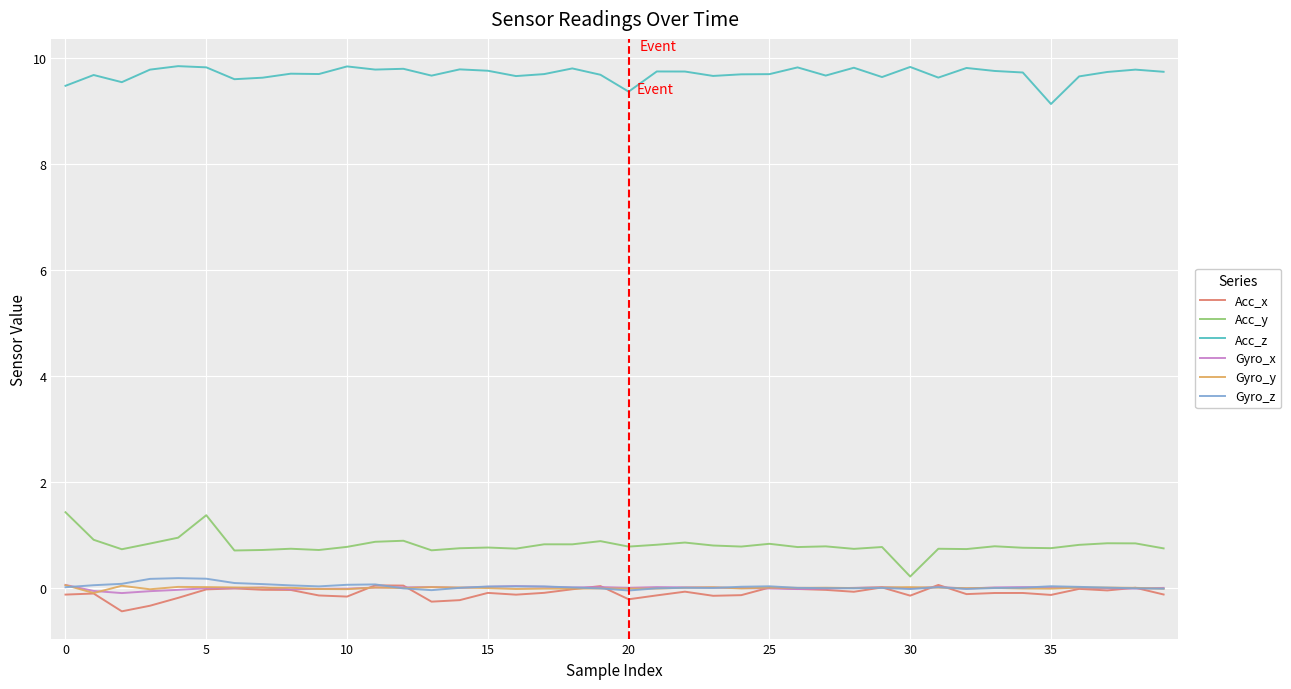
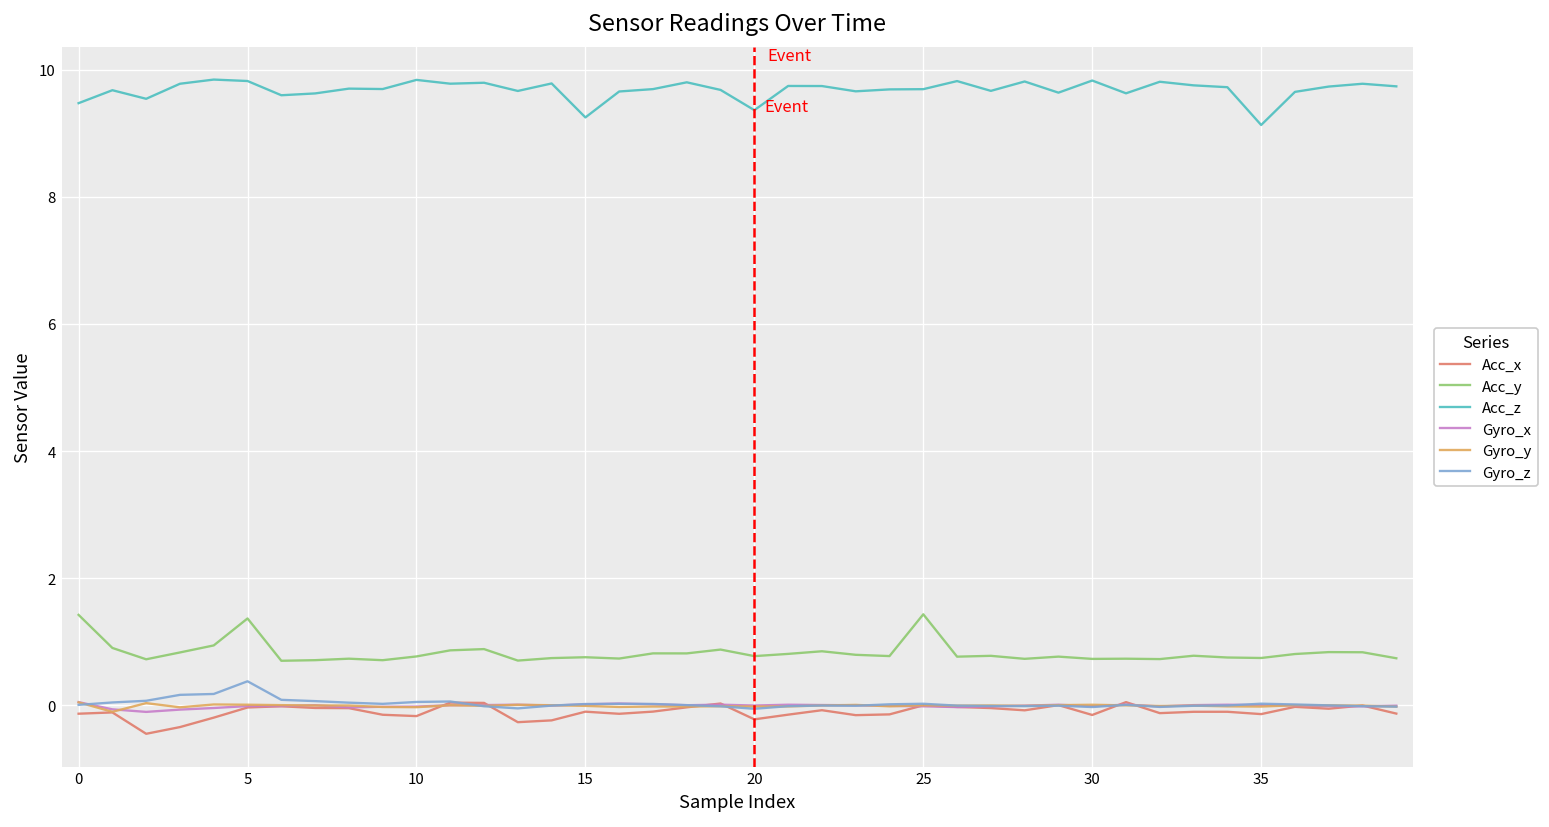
  {
    "Acc_y": {
      "0": 1.4,
      "5": 1.4,
      "10": 0.8,
      "15": 0.8,
      "20": 0.8,
-     "25": 0.8,
-     "30": 0.2,
+     "25": 1.4,
+     "30": 0.7,
      "35": 0.7
    },
    "Acc_z": {
      "0": 9.5,
      "5": 9.8,
      "10": 9.8,
-     "15": 9.8,
+     "15": 9.2,
      "20": 9.4,
      "25": 9.7,
      "30": 9.8,
      "35": 9.1
    },
    "Gyro_z": {
-     "5": 0.2,
+     "5": 0.4,
      "10": 0.1
    }
  }
